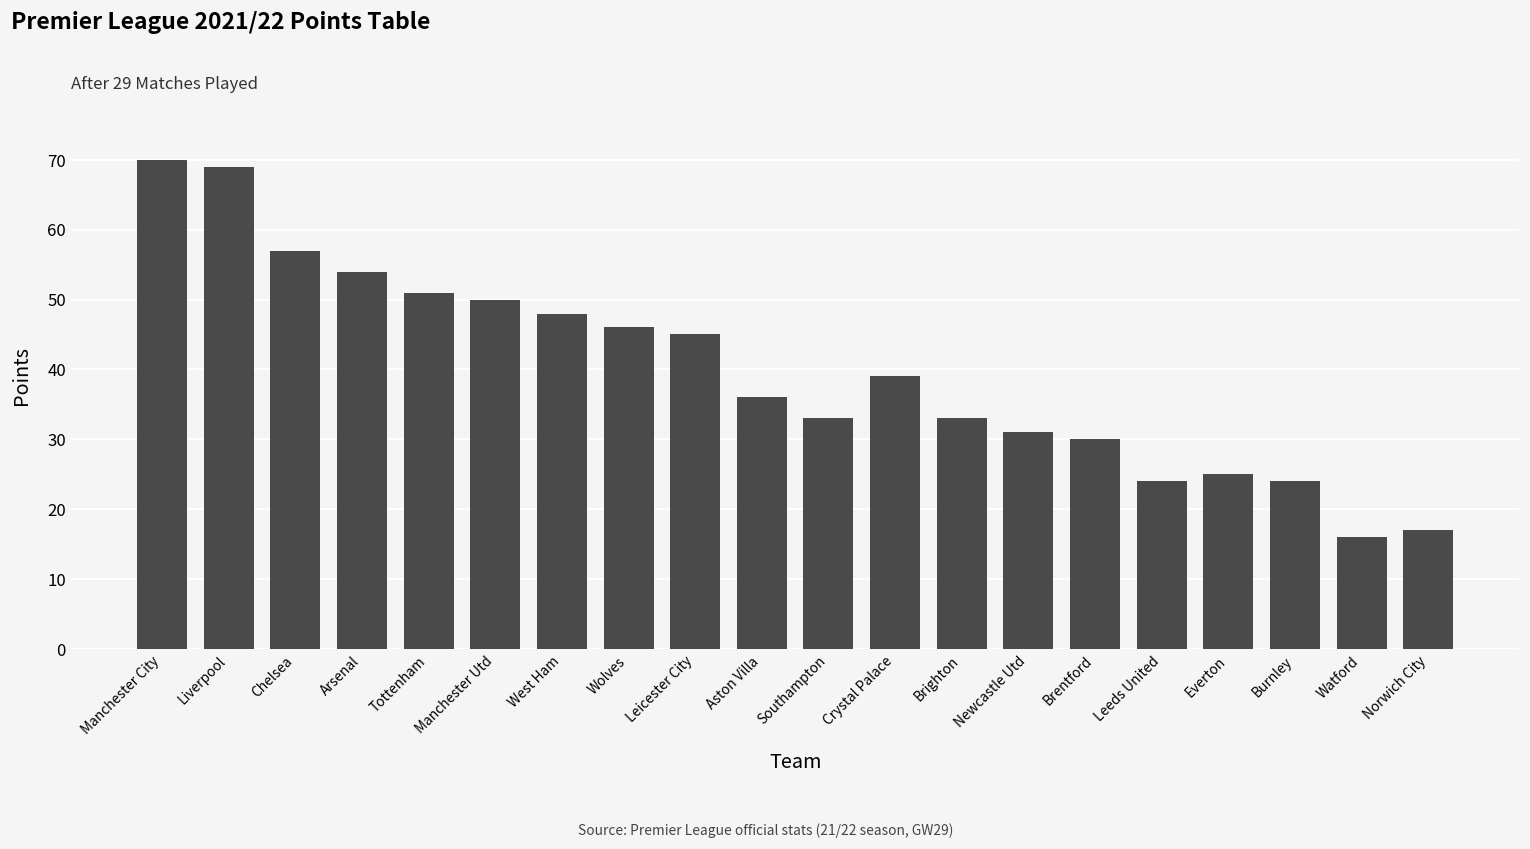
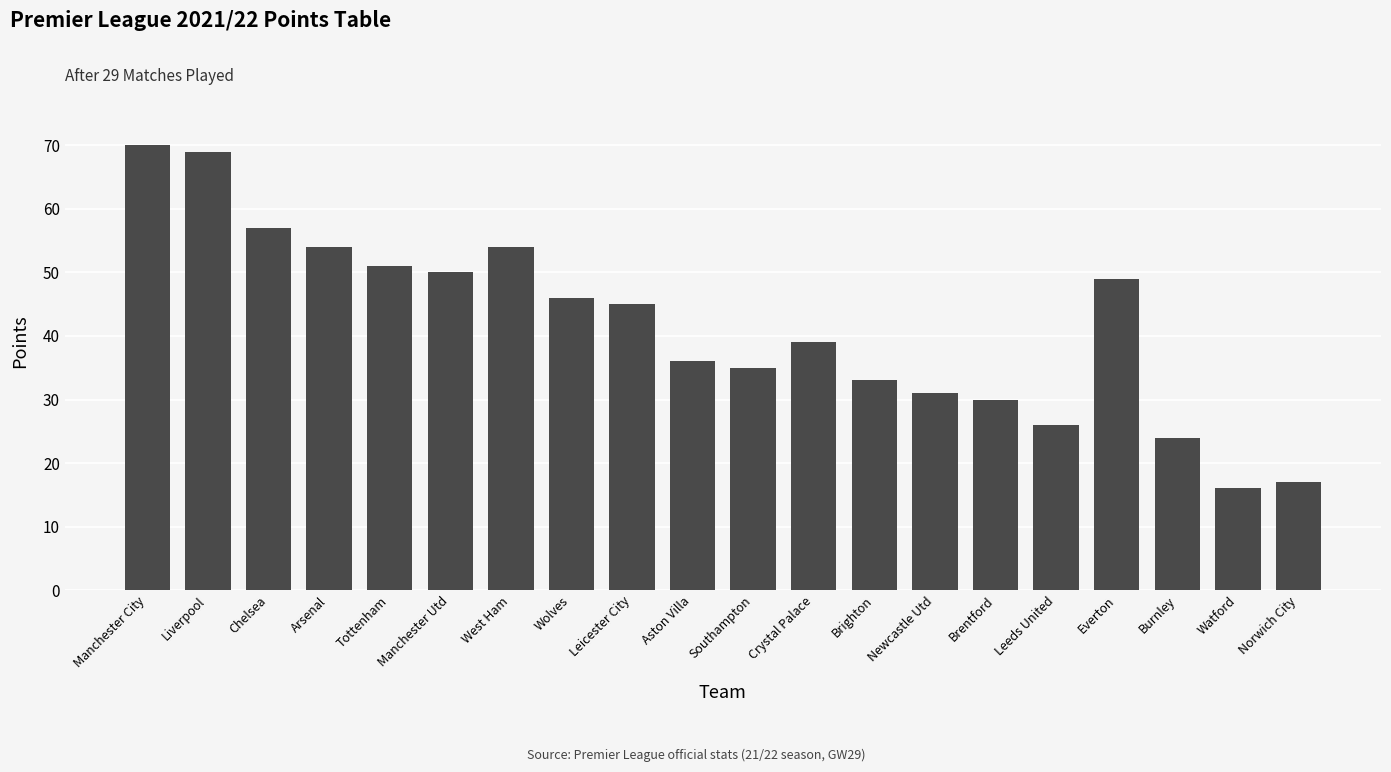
  {
    "Manchester City": 70,
    "Liverpool": 69,
    "Chelsea": 57,
    "Arsenal": 54,
    "Tottenham": 51,
    "Manchester Utd": 50,
-   "West Ham": 48,
+   "West Ham": 54,
    "Wolves": 46,
    "Leicester City": 45,
    "Aston Villa": 36,
-   "Southampton": 33,
+   "Southampton": 35,
    "Crystal Palace": 39,
    "Brighton": 33,
    "Newcastle Utd": 31,
    "Brentford": 30,
-   "Leeds United": 24,
-   "Everton": 25,
+   "Leeds United": 26,
+   "Everton": 49,
    "Burnley": 24,
    "Watford": 16,
    "Norwich City": 17
  }
